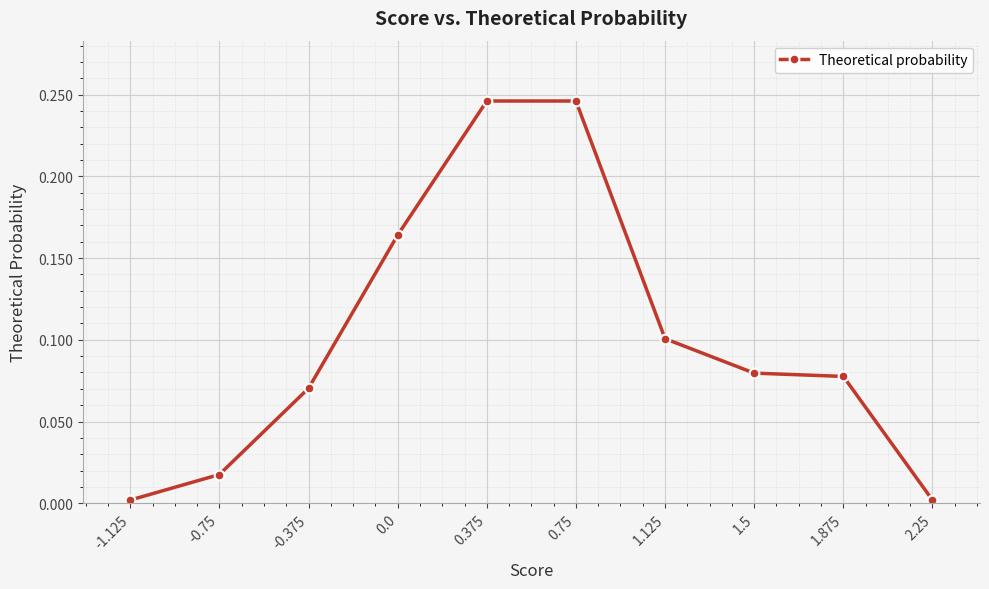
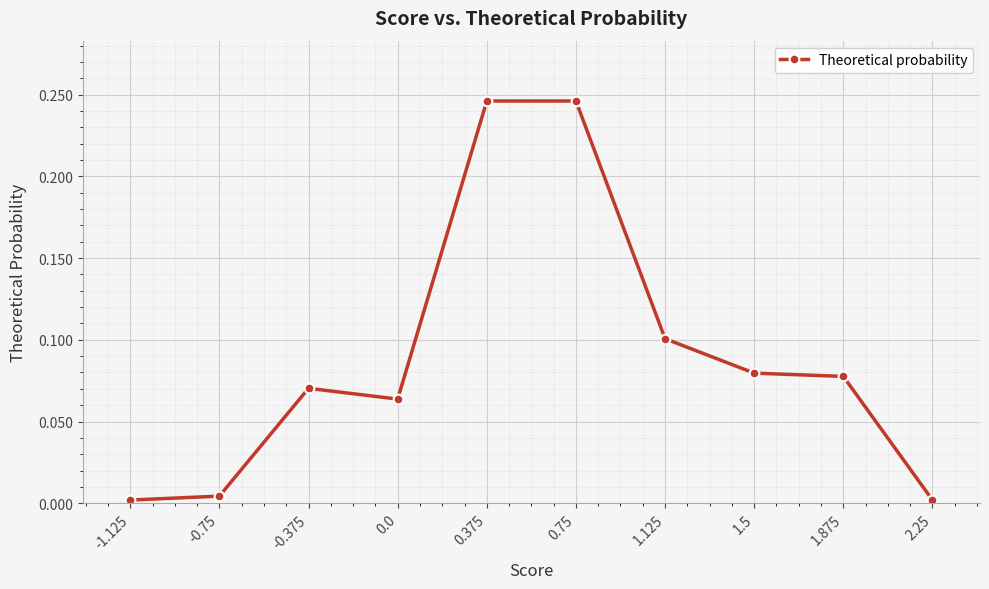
  {
    "-1.125": 0.002,
-   "-0.75": 0.018,
+   "-0.75": 0.004,
    "-0.375": 0.070,
-   "0.0": 0.164,
+   "0.0": 0.064,
    "0.375": 0.246,
    "0.75": 0.246,
    "1.125": 0.101,
    "1.5": 0.080,
    "1.875": 0.078,
    "2.25": 0.002
  }
